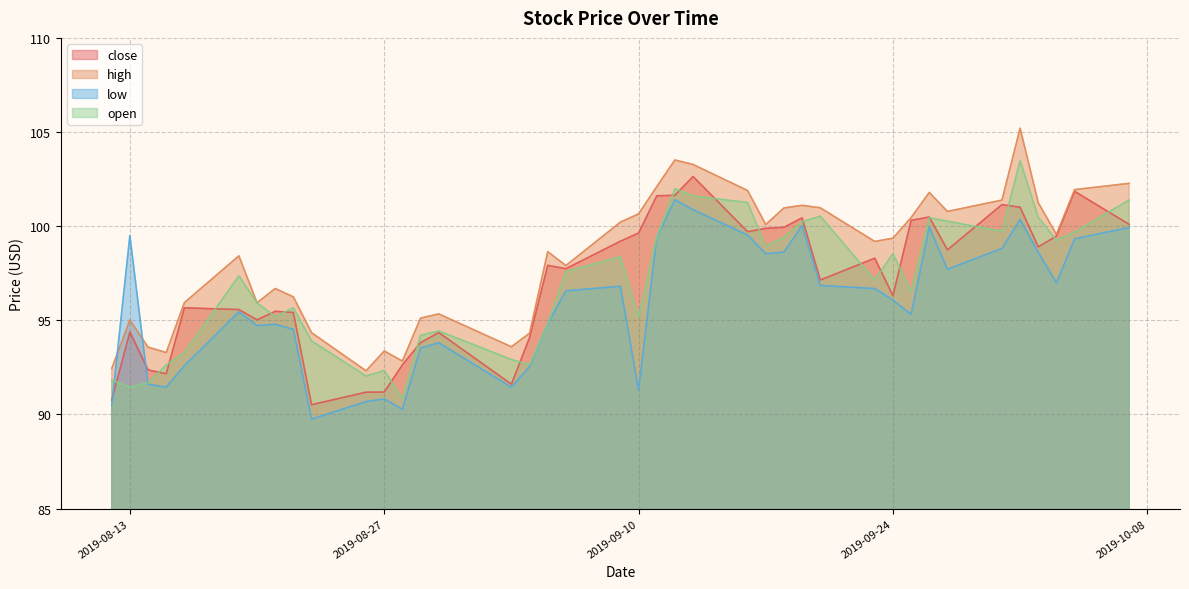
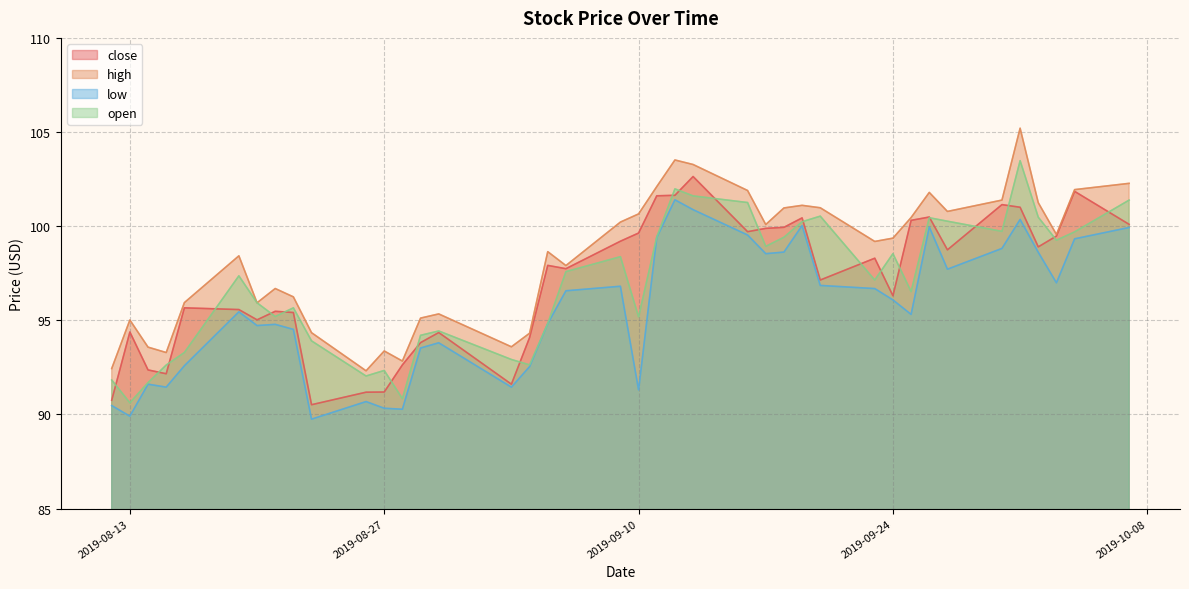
  {
    "low": {
-     "2019-08-13": 99.5,
-     "2019-08-27": 90.8,
+     "2019-08-13": 89.9,
+     "2019-08-27": 90.3,
      "2019-09-10": 91.3,
      "2019-09-24": 96.1
    },
    "open": {
-     "2019-08-13": 91.4,
+     "2019-08-13": 90.6,
      "2019-08-27": 92.3,
      "2019-09-10": 95.2,
      "2019-09-24": 98.5
    }
  }
